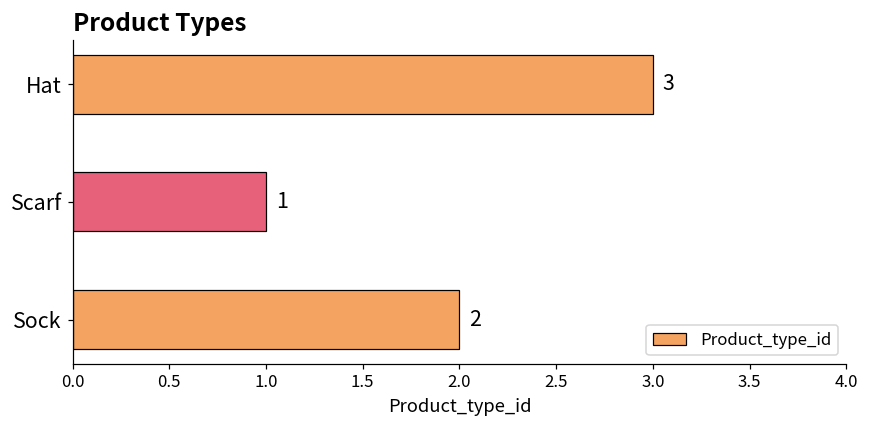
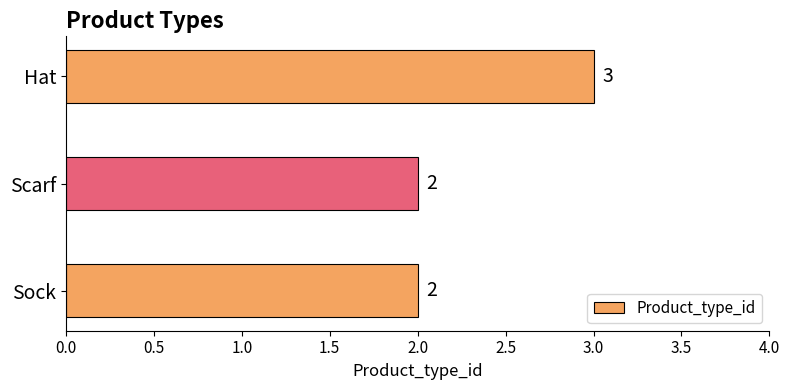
  {
    "Hat": 3,
-   "Scarf": 1,
+   "Scarf": 2,
    "Sock": 2
  }
